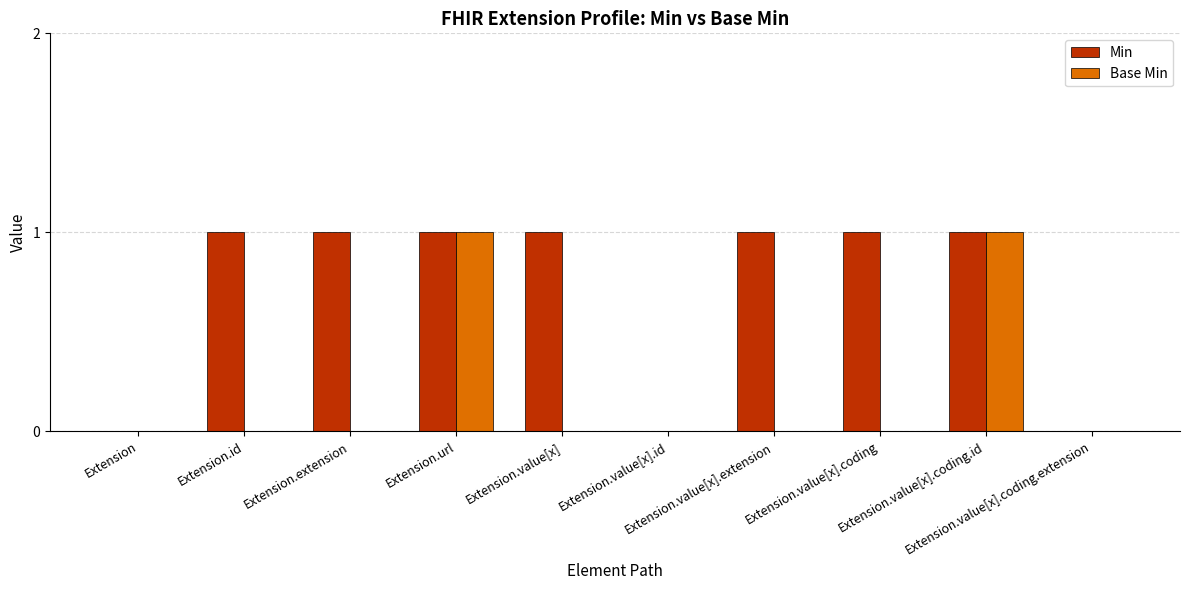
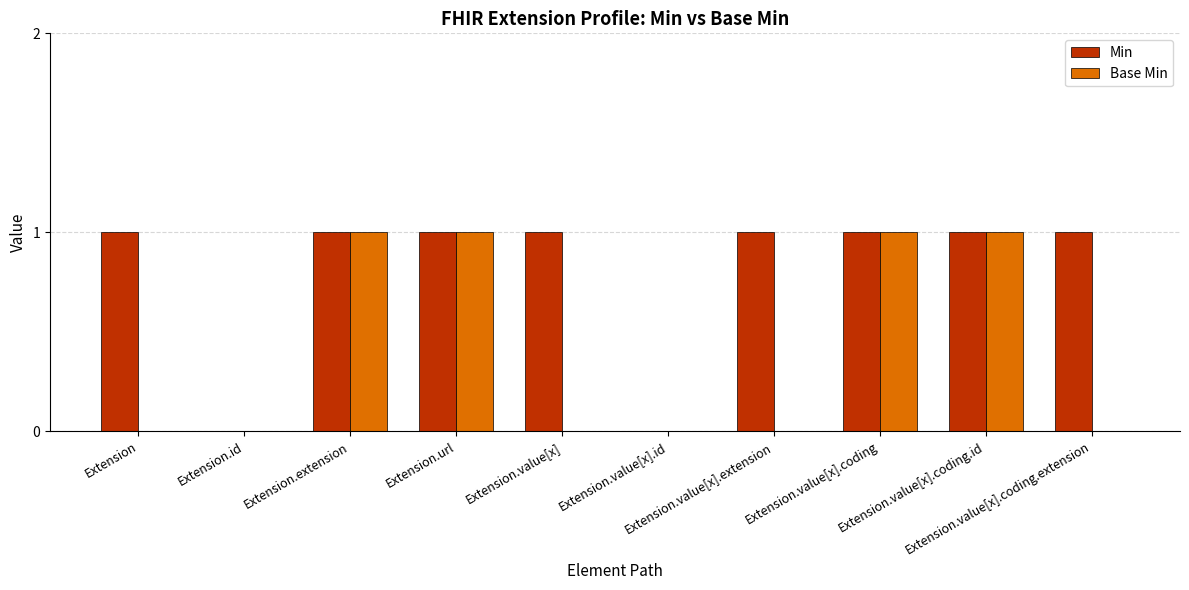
  {
    "Min": {
-     "Extension": 0,
-     "Extension.id": 1,
+     "Extension": 1,
+     "Extension.id": 0,
      "Extension.extension": 1,
      "Extension.url": 1,
      "Extension.value[x]": 1,
      "Extension.value[x].id": 0,
      "Extension.value[x].extension": 1,
      "Extension.value[x].coding": 1,
      "Extension.value[x].coding.id": 1,
-     "Extension.value[x].coding.extension": 0
+     "Extension.value[x].coding.extension": 1
    },
    "Base Min": {
      "Extension": 0,
      "Extension.id": 0,
-     "Extension.extension": 0,
+     "Extension.extension": 1,
      "Extension.url": 1,
      "Extension.value[x]": 0,
      "Extension.value[x].id": 0,
      "Extension.value[x].extension": 0,
-     "Extension.value[x].coding": 0,
+     "Extension.value[x].coding": 1,
      "Extension.value[x].coding.id": 1,
      "Extension.value[x].coding.extension": 0
    }
  }
